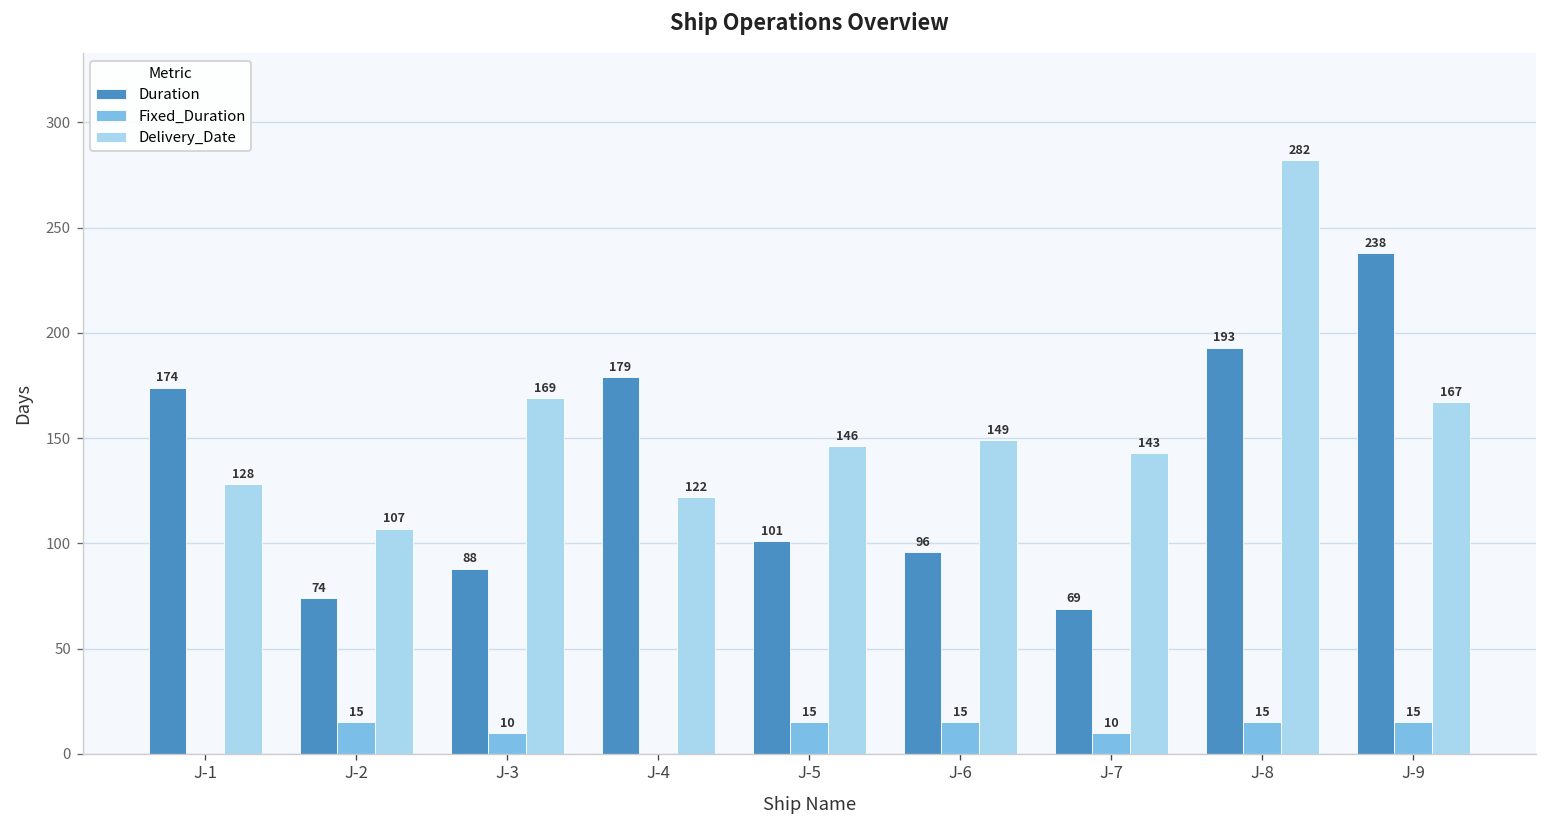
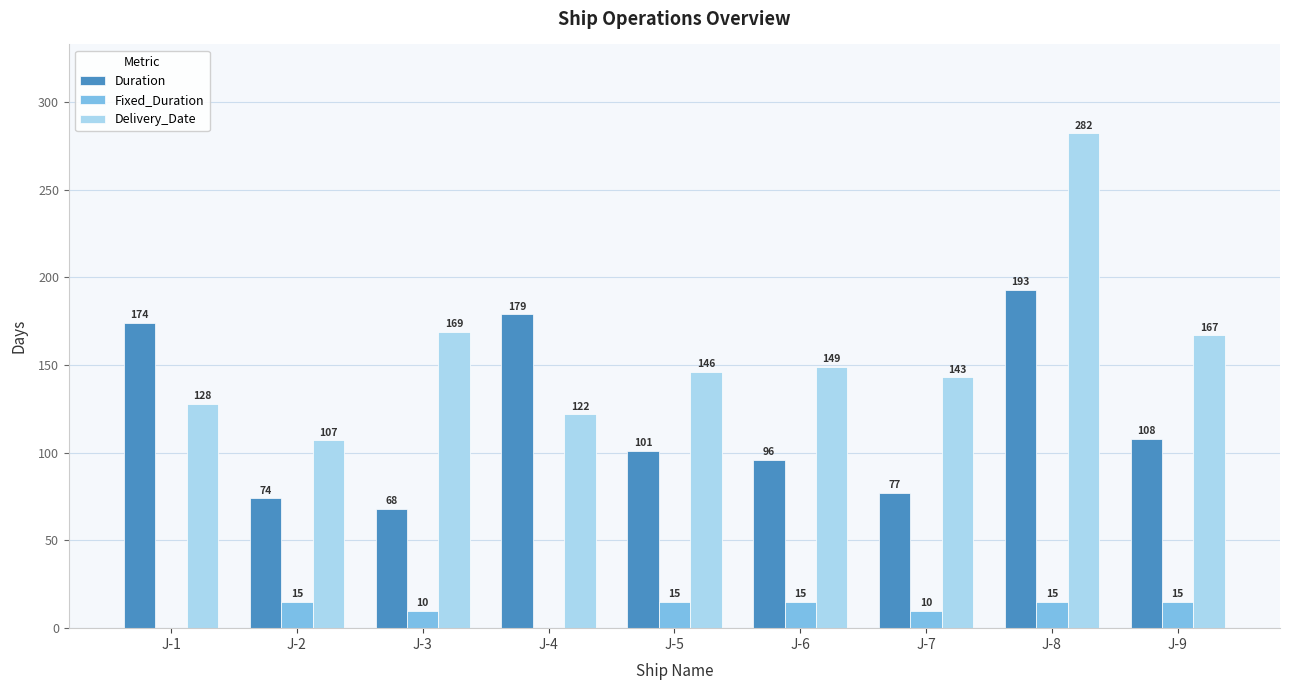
  {
    "Duration": {
      "J-1": 174,
      "J-2": 74,
-     "J-3": 88,
+     "J-3": 68,
      "J-4": 179,
      "J-5": 101,
      "J-6": 96,
-     "J-7": 69,
+     "J-7": 77,
      "J-8": 193,
-     "J-9": 238
+     "J-9": 108
    }
  }
